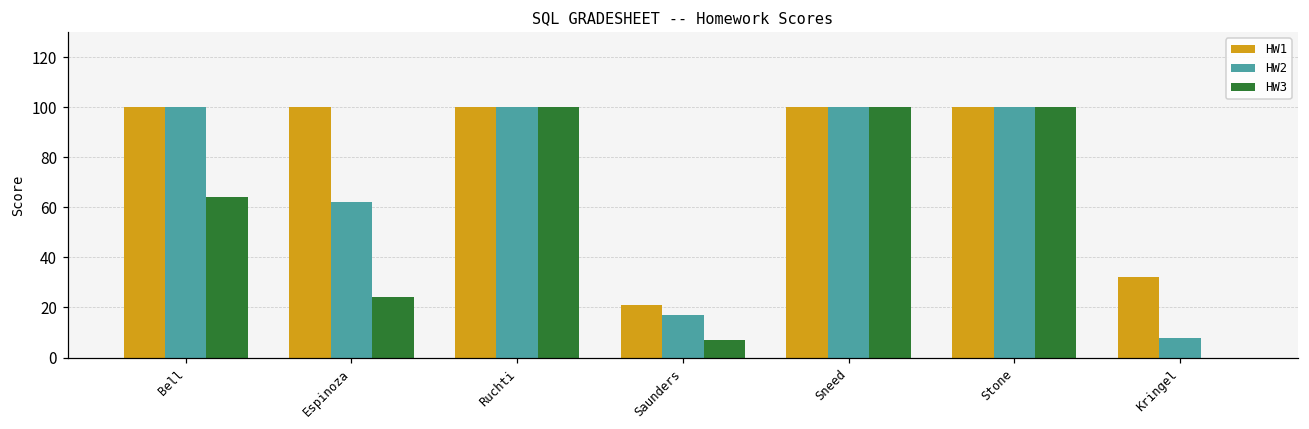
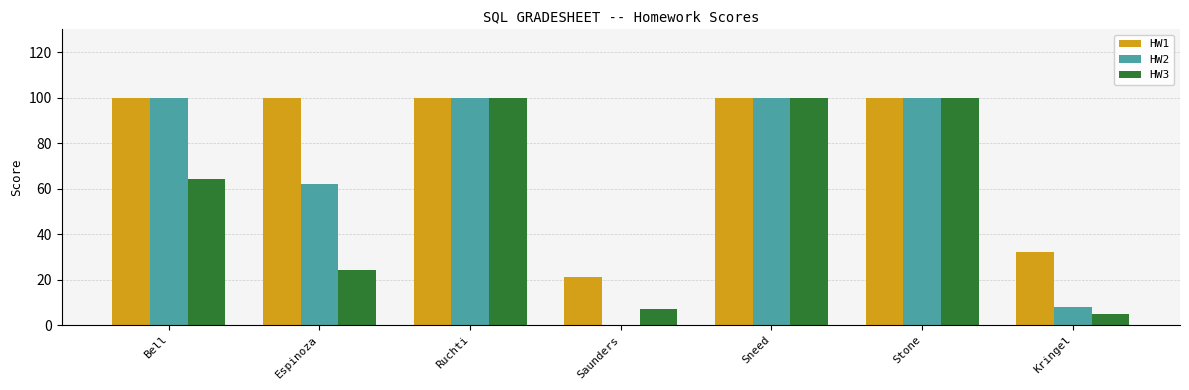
  {
    "HW1": {
      "Bell": 100,
      "Espinoza": 100,
      "Ruchti": 100,
      "Saunders": 21,
      "Sneed": 100,
      "Stone": 100,
      "Kringel": 32
    },
    "HW2": {
      "Bell": 100,
      "Espinoza": 62,
      "Ruchti": 100,
-     "Saunders": 17,
+     "Saunders": 0,
      "Sneed": 100,
      "Stone": 100,
      "Kringel": 8
    },
    "HW3": {
      "Bell": 64,
      "Espinoza": 24,
      "Ruchti": 100,
      "Saunders": 7,
      "Sneed": 100,
      "Stone": 100,
-     "Kringel": 0
+     "Kringel": 5
    }
  }
